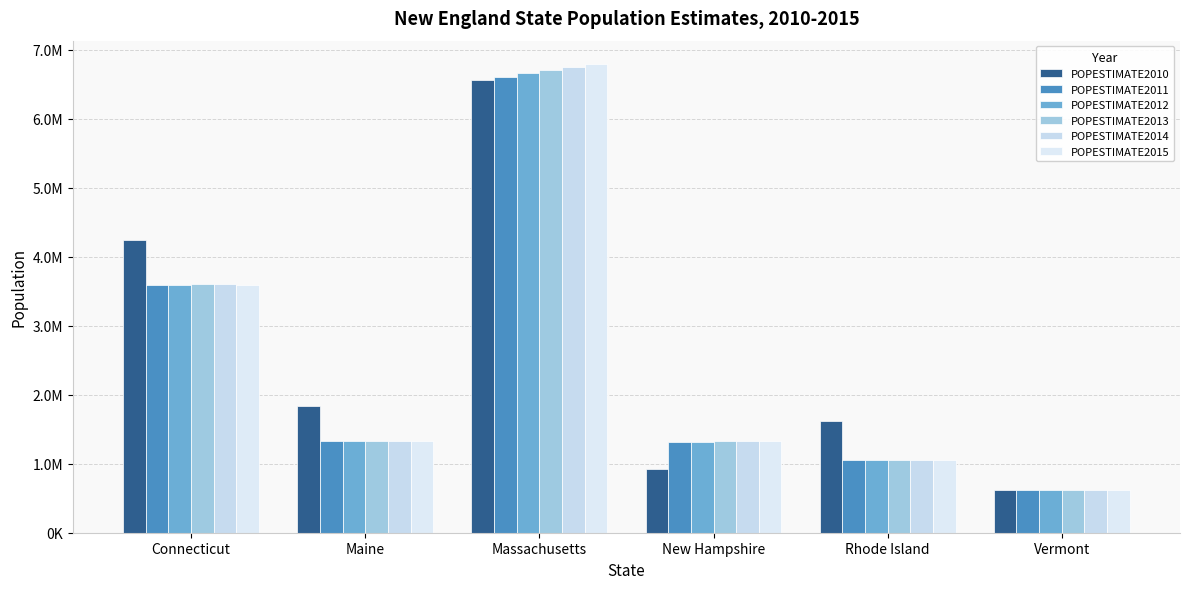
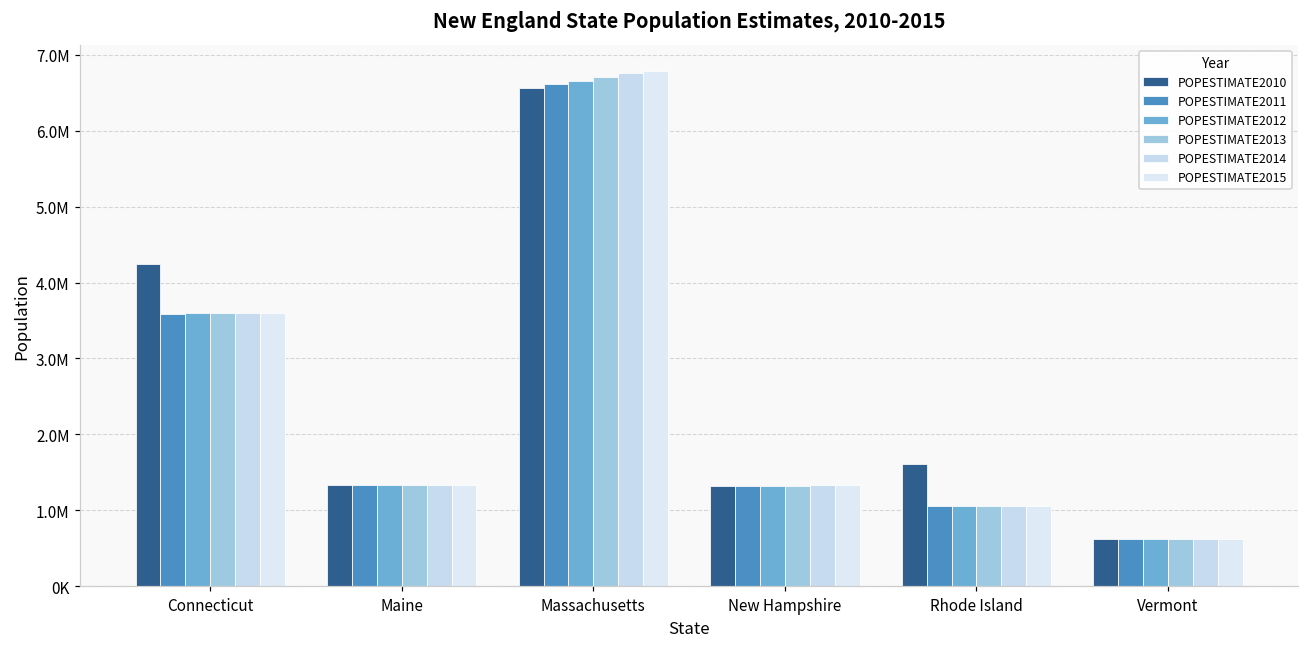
  {
    "POPESTIMATE2010": {
      "Connecticut": 4200000,
-     "Maine": 1800000,
+     "Maine": 1300000,
      "Massachusetts": 6600000,
-     "New Hampshire": 900000,
+     "New Hampshire": 1300000,
      "Rhode Island": 1600000,
      "Vermont": 600000
    }
  }
